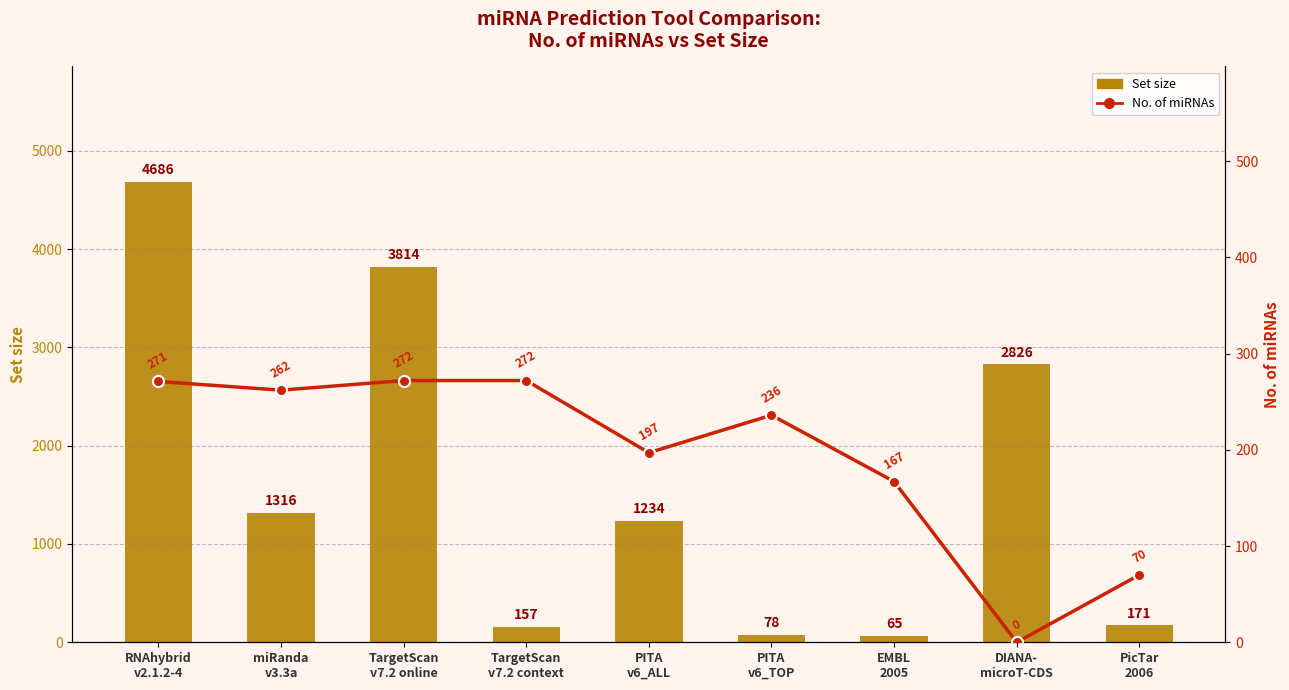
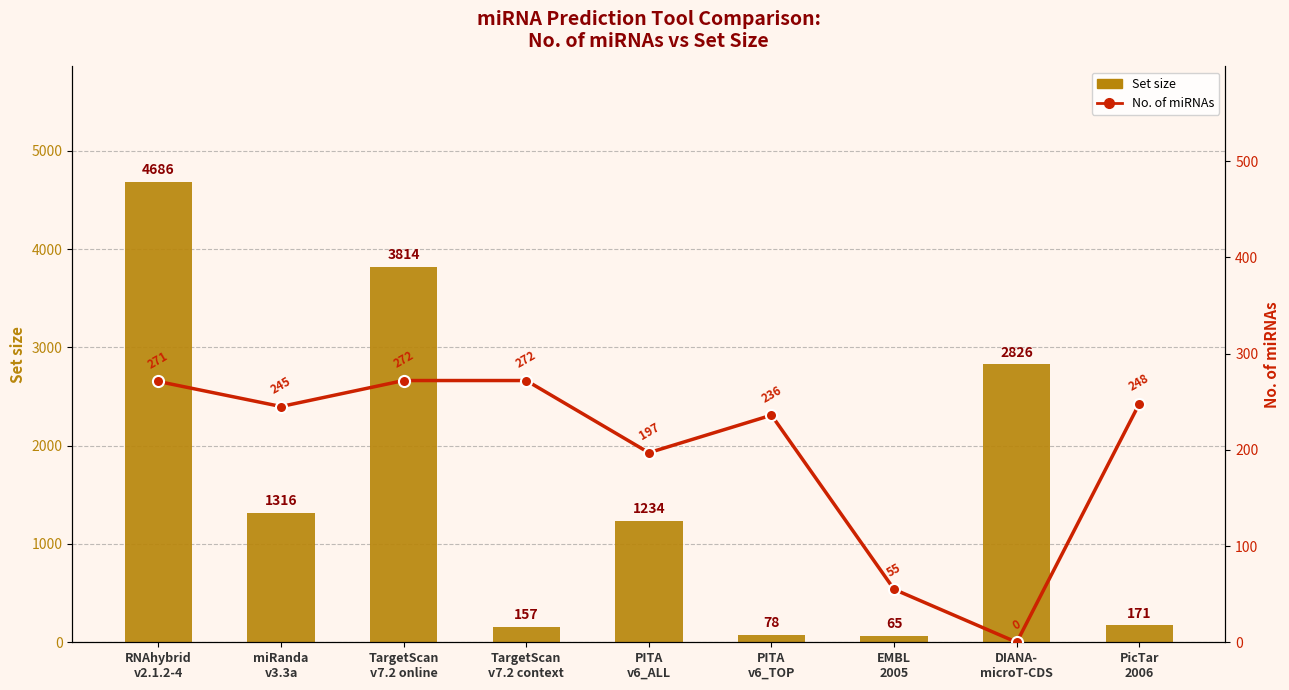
  {
    "Set size": {
      "RNAhybrid v2.1.2-4": 4686,
      "miRanda v3.3a": 1316,
      "TargetScan v7.2 online": 3814,
      "TargetScan v7.2 context": 157,
      "PITA v6_ALL": 1234,
      "PITA v6_TOP": 78,
      "EMBL 2005": 65,
      "DIANA- microT-CDS": 2826,
      "PicTar 2006": 171
    },
    "No. of miRNAs": {
      "RNAhybrid v2.1.2-4": 271,
-     "miRanda v3.3a": 262,
+     "miRanda v3.3a": 245,
      "TargetScan v7.2 online": 272,
      "TargetScan v7.2 context": 272,
      "PITA v6_ALL": 197,
      "PITA v6_TOP": 236,
-     "EMBL 2005": 167,
+     "EMBL 2005": 55,
      "DIANA- microT-CDS": 0,
-     "PicTar 2006": 70
+     "PicTar 2006": 248
    }
  }
